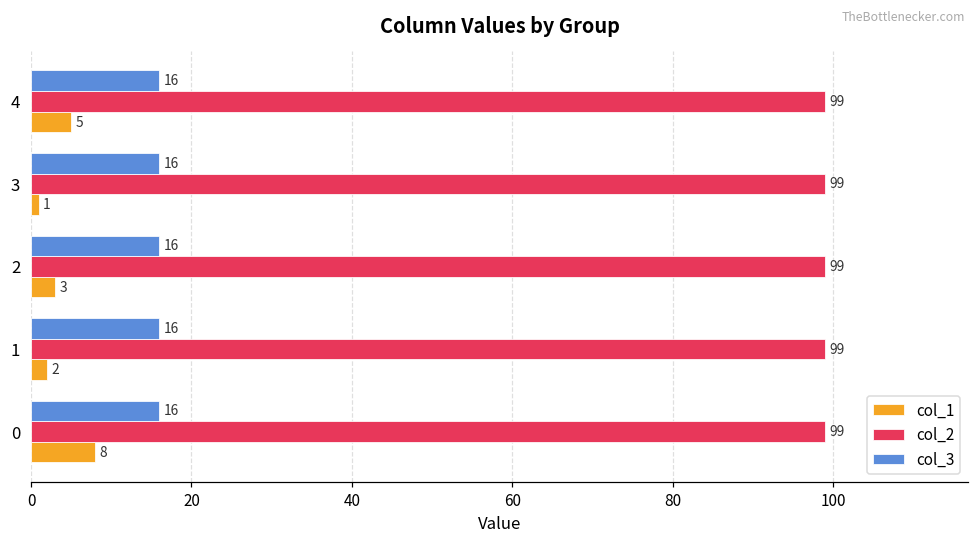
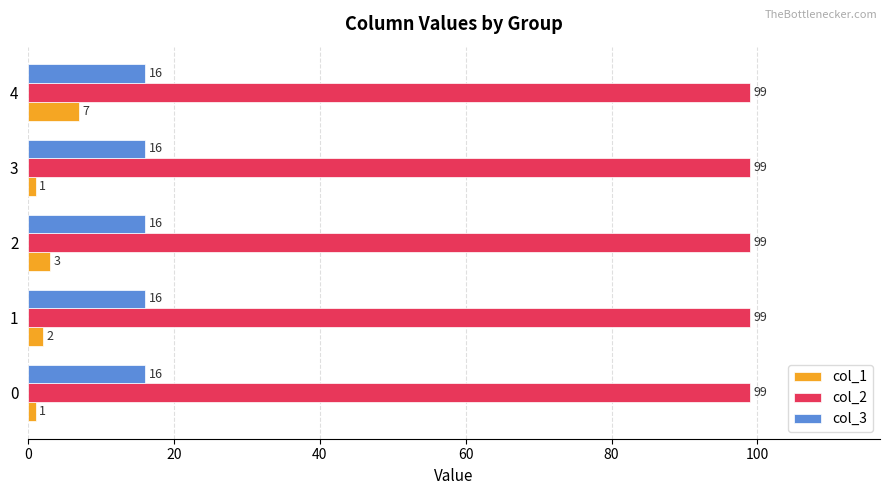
  {
    "col_1": {
-     "4": 5,
+     "4": 7,
      "3": 1,
      "2": 3,
      "1": 2,
-     "0": 8
+     "0": 1
    },
    "col_2": {
      "4": 99,
      "3": 99,
      "2": 99,
      "1": 99,
      "0": 99
    },
    "col_3": {
      "4": 16,
      "3": 16,
      "2": 16,
      "1": 16,
      "0": 16
    }
  }
